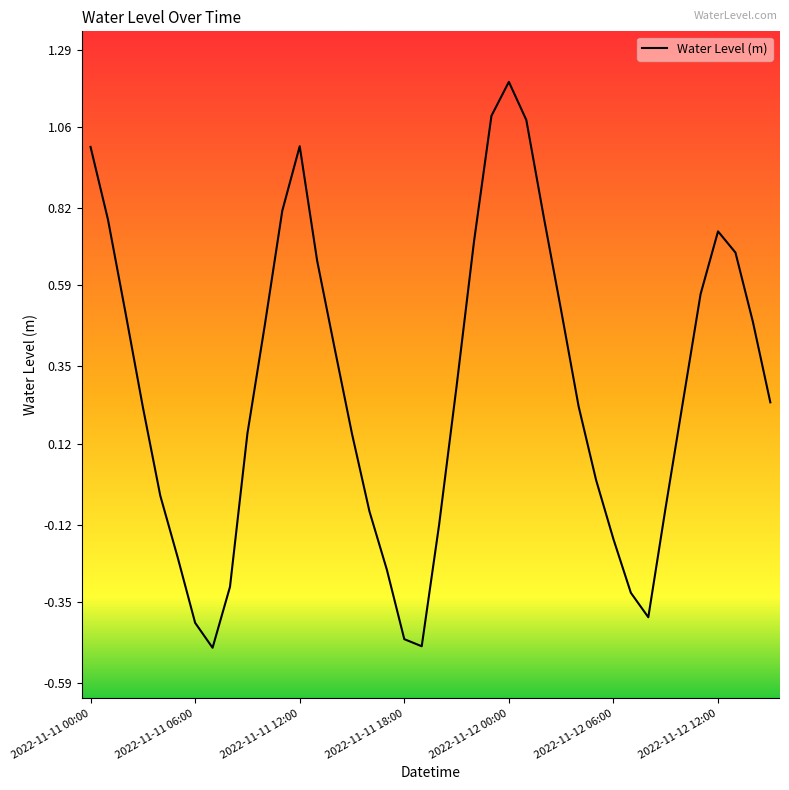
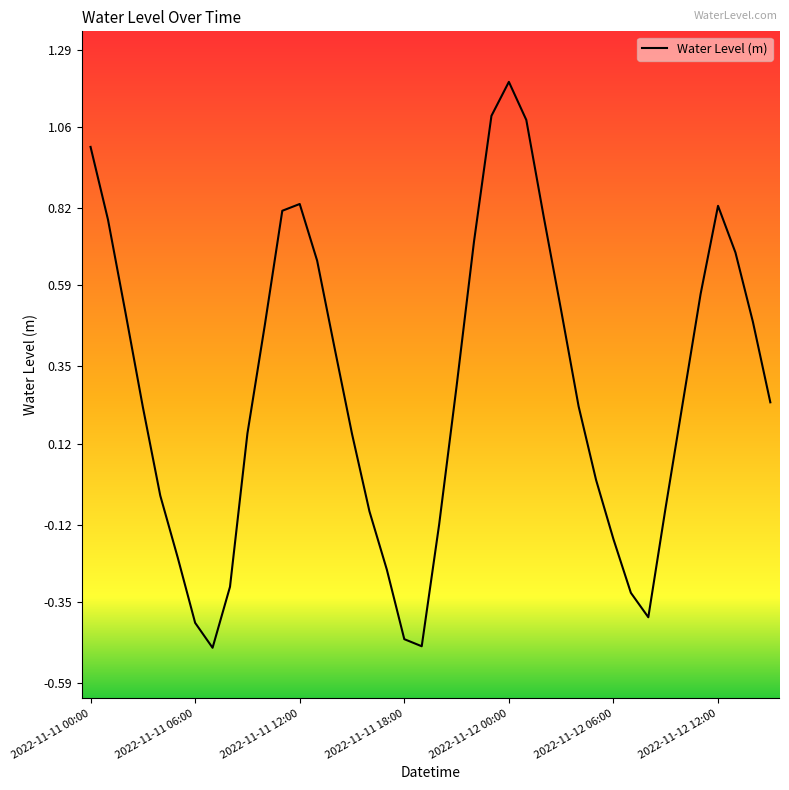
  {
    "2022-11-11 00:00": 1.00,
    "2022-11-11 06:00": -0.41,
-   "2022-11-11 12:00": 1.00,
+   "2022-11-11 12:00": 0.83,
    "2022-11-11 18:00": -0.46,
    "2022-11-12 00:00": 1.19,
    "2022-11-12 06:00": -0.16,
-   "2022-11-12 12:00": 0.75
+   "2022-11-12 12:00": 0.83
  }
